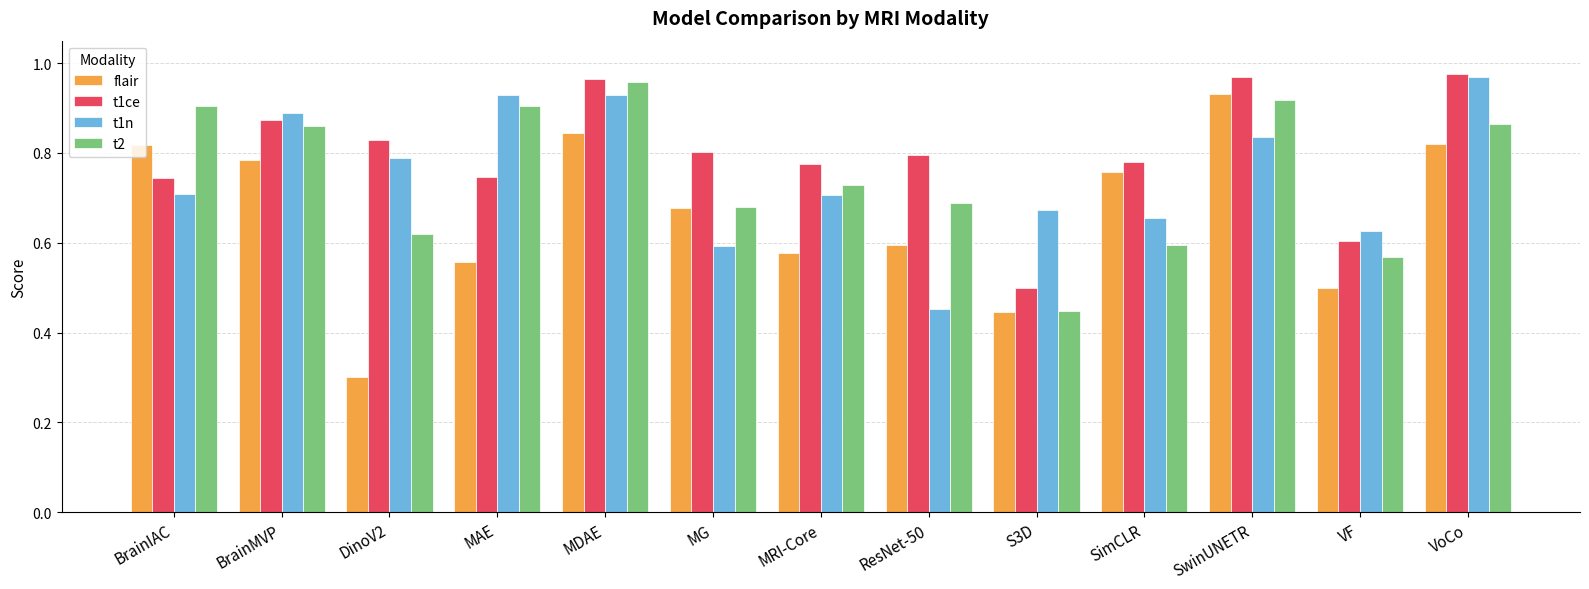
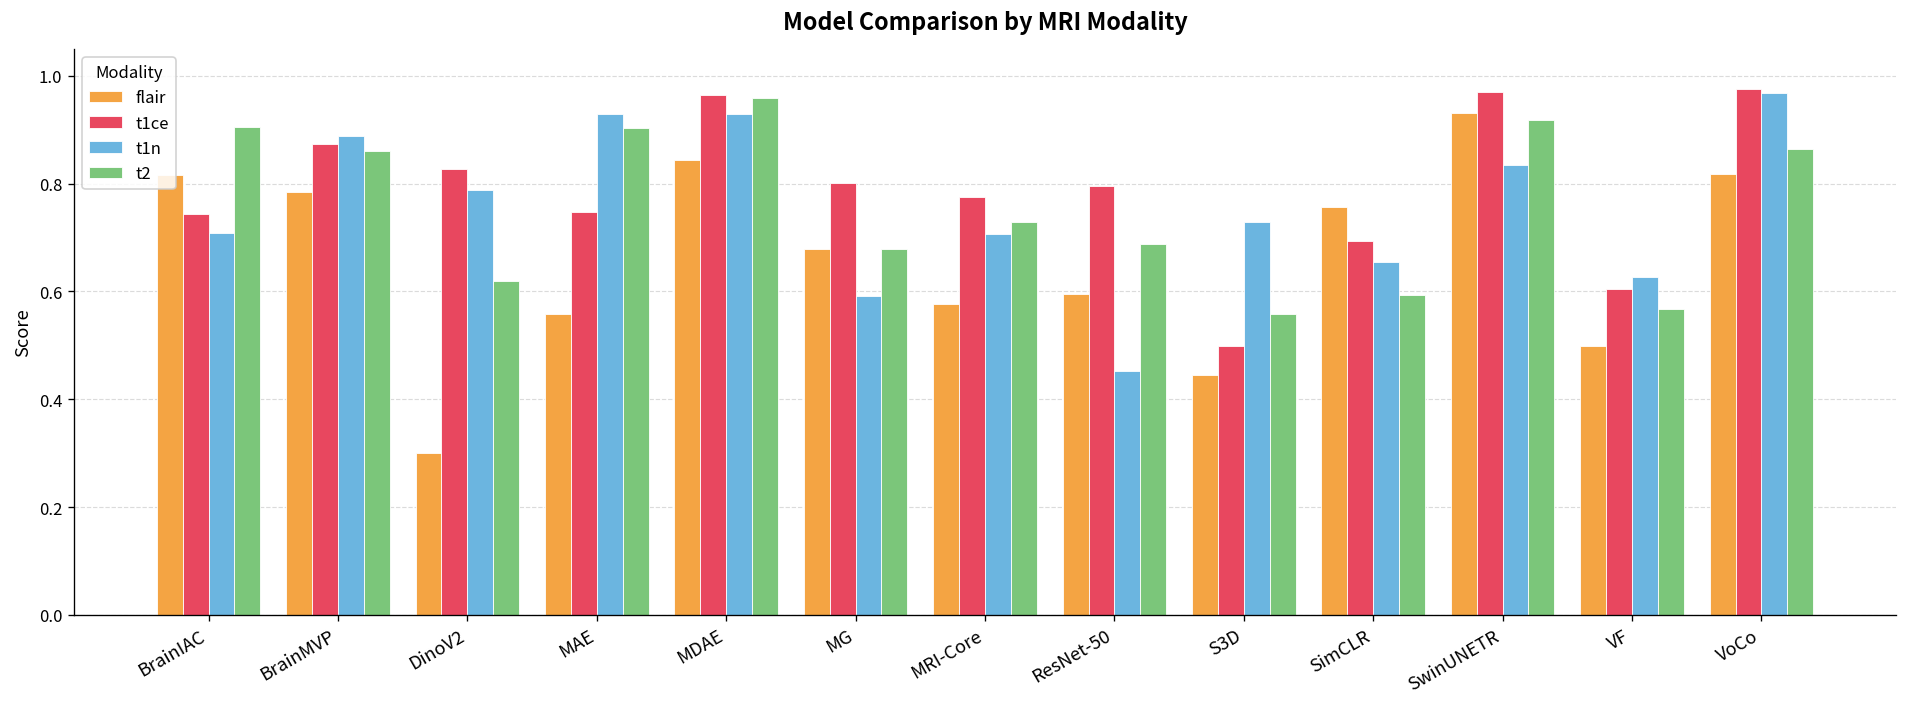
  {
    "flair": {
      "BrainMVP": 0.78,
      "DinoV2": 0.30,
      "MAE": 0.56,
      "MDAE": 0.84,
      "MG": 0.68,
      "MRI-Core": 0.58,
      "ResNet-50": 0.60,
      "S3D": 0.45,
      "SimCLR": 0.76,
      "SwinUNETR": 0.93,
      "VF": 0.50,
      "VoCo": 0.82
    },
    "t1ce": {
      "BrainIAC": 0.74,
      "BrainMVP": 0.87,
      "DinoV2": 0.83,
      "MAE": 0.75,
      "MDAE": 0.96,
      "MG": 0.80,
      "MRI-Core": 0.78,
      "ResNet-50": 0.80,
      "S3D": 0.50,
-     "SimCLR": 0.78,
+     "SimCLR": 0.69,
      "SwinUNETR": 0.97,
      "VF": 0.60,
      "VoCo": 0.98
    },
    "t1n": {
      "BrainIAC": 0.71,
      "BrainMVP": 0.89,
      "DinoV2": 0.79,
      "MAE": 0.93,
      "MDAE": 0.93,
      "MG": 0.59,
      "MRI-Core": 0.71,
      "ResNet-50": 0.45,
-     "S3D": 0.67,
+     "S3D": 0.73,
      "SimCLR": 0.66,
      "SwinUNETR": 0.83,
      "VF": 0.63,
      "VoCo": 0.97
    },
    "t2": {
      "BrainIAC": 0.90,
      "BrainMVP": 0.86,
      "DinoV2": 0.62,
      "MAE": 0.90,
      "MDAE": 0.96,
      "MG": 0.68,
      "MRI-Core": 0.73,
      "ResNet-50": 0.69,
-     "S3D": 0.45,
+     "S3D": 0.56,
      "SimCLR": 0.59,
      "SwinUNETR": 0.92,
      "VF": 0.57,
      "VoCo": 0.86
    }
  }
